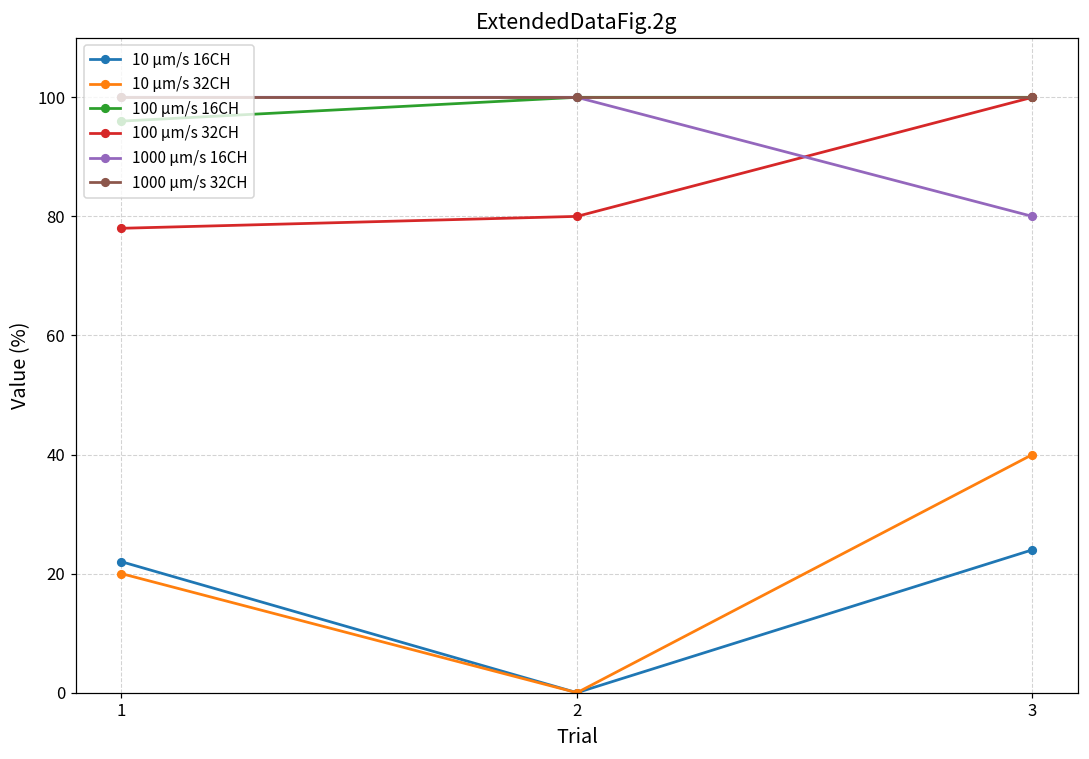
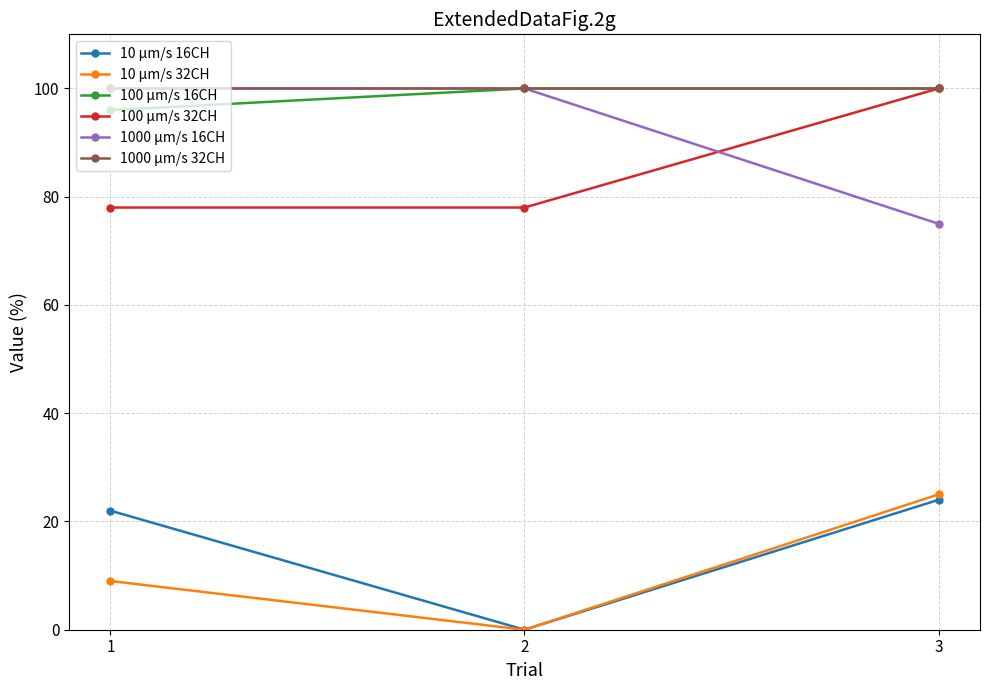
  {
    "10 µm/s 16CH": {
      "1": 22,
      "3": 24
    },
    "10 µm/s 32CH": {
-     "1": 20,
-     "3": 40
+     "1": 9,
+     "3": 25
    },
    "100 µm/s 32CH": {
      "1": 78,
-     "2": 80
+     "2": 78
    },
    "1000 µm/s 16CH": {
-     "3": 80
+     "3": 75
    }
  }
